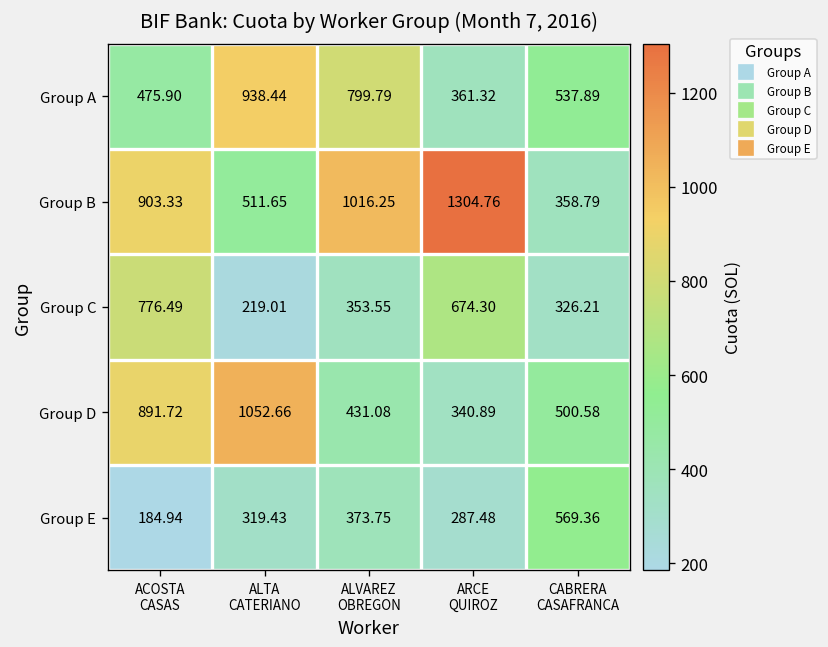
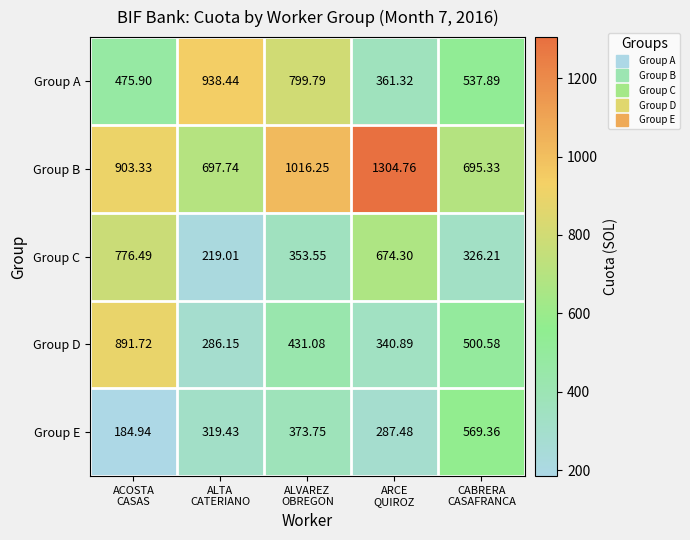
  {
    "Group A": {
      "ACOSTA CASAS": 475.90,
      "ALTA CATERIANO": 938.44,
      "ALVAREZ OBREGON": 799.79,
      "ARCE QUIROZ": 361.32,
      "CABRERA CASAFRANCA": 537.89
    },
    "Group B": {
      "ACOSTA CASAS": 903.33,
-     "ALTA CATERIANO": 511.65,
+     "ALTA CATERIANO": 697.74,
      "ALVAREZ OBREGON": 1016.25,
      "ARCE QUIROZ": 1304.76,
-     "CABRERA CASAFRANCA": 358.79
+     "CABRERA CASAFRANCA": 695.33
    },
    "Group C": {
      "ACOSTA CASAS": 776.49,
      "ALTA CATERIANO": 219.01,
      "ALVAREZ OBREGON": 353.55,
      "ARCE QUIROZ": 674.30,
      "CABRERA CASAFRANCA": 326.21
    },
    "Group D": {
      "ACOSTA CASAS": 891.72,
-     "ALTA CATERIANO": 1052.66,
+     "ALTA CATERIANO": 286.15,
      "ALVAREZ OBREGON": 431.08,
      "ARCE QUIROZ": 340.89,
      "CABRERA CASAFRANCA": 500.58
    },
    "Group E": {
      "ACOSTA CASAS": 184.94,
      "ALTA CATERIANO": 319.43,
      "ALVAREZ OBREGON": 373.75,
      "ARCE QUIROZ": 287.48,
      "CABRERA CASAFRANCA": 569.36
    }
  }
